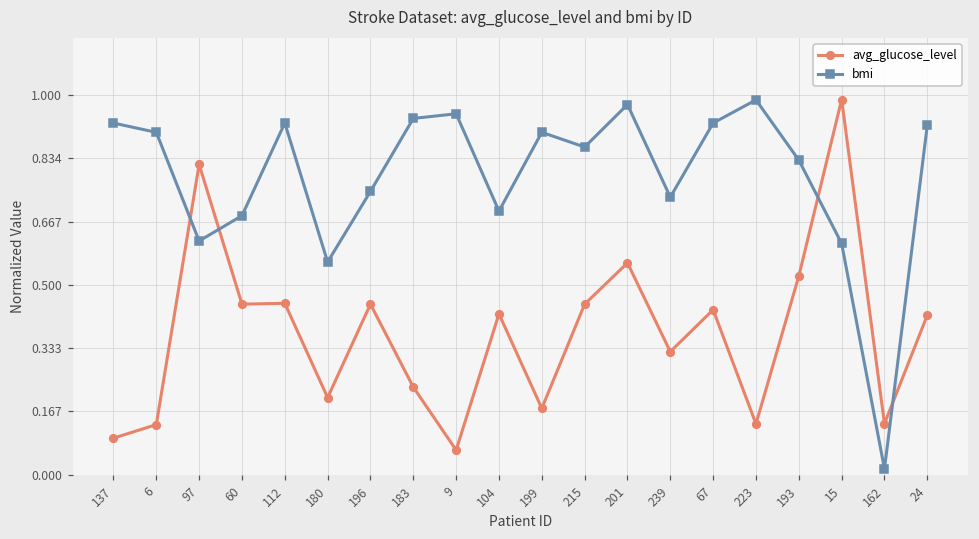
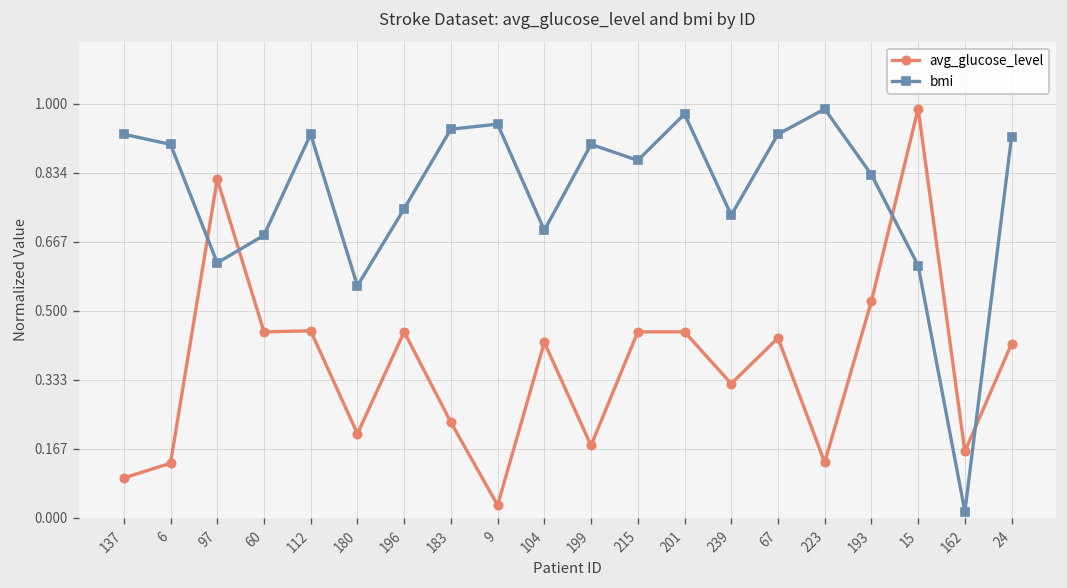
  {
    "avg_glucose_level": {
      "137": 0.10,
      "6": 0.13,
      "97": 0.82,
      "60": 0.45,
      "112": 0.45,
      "180": 0.20,
      "196": 0.45,
      "183": 0.23,
-     "9": 0.06,
+     "9": 0.03,
      "104": 0.42,
      "199": 0.17,
      "215": 0.45,
-     "201": 0.56,
+     "201": 0.45,
      "239": 0.32,
      "67": 0.43,
      "223": 0.13,
      "193": 0.52,
      "15": 0.99,
-     "162": 0.13,
+     "162": 0.16,
      "24": 0.42
    },
    "bmi": {
      "137": 0.93,
      "6": 0.90,
      "97": 0.62,
      "60": 0.68,
      "112": 0.93,
      "180": 0.56,
      "196": 0.75,
      "183": 0.94,
      "9": 0.95,
      "104": 0.69,
      "199": 0.90,
      "215": 0.86,
      "201": 0.98,
      "239": 0.73,
      "67": 0.93,
      "223": 0.99,
      "193": 0.83,
      "15": 0.61,
      "162": 0.02,
      "24": 0.92
    }
  }
